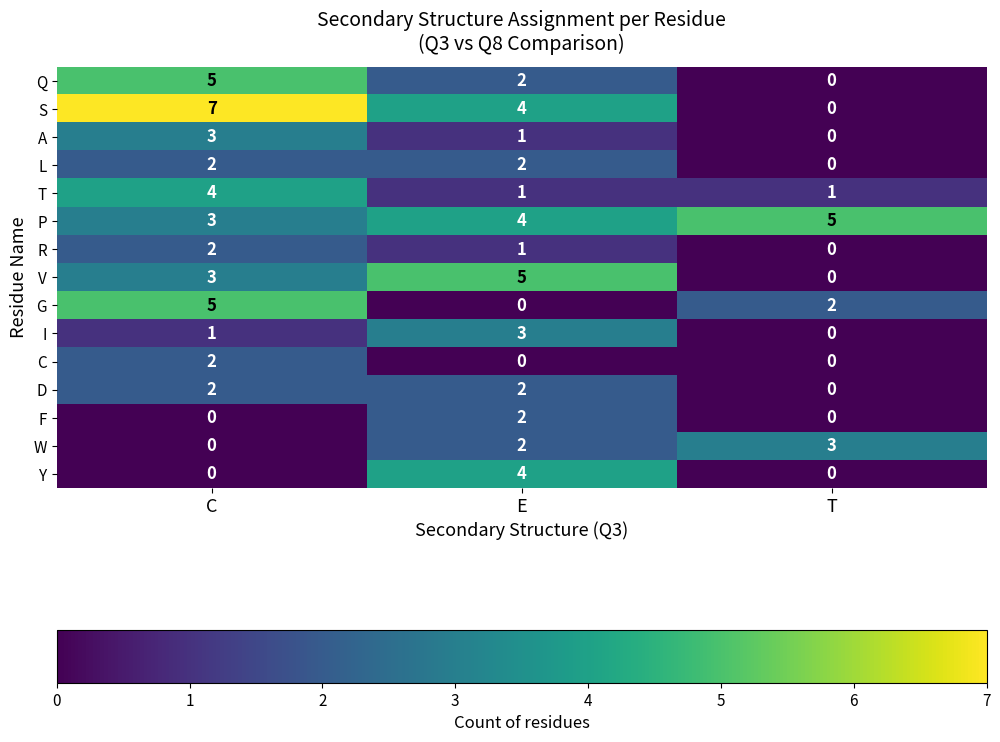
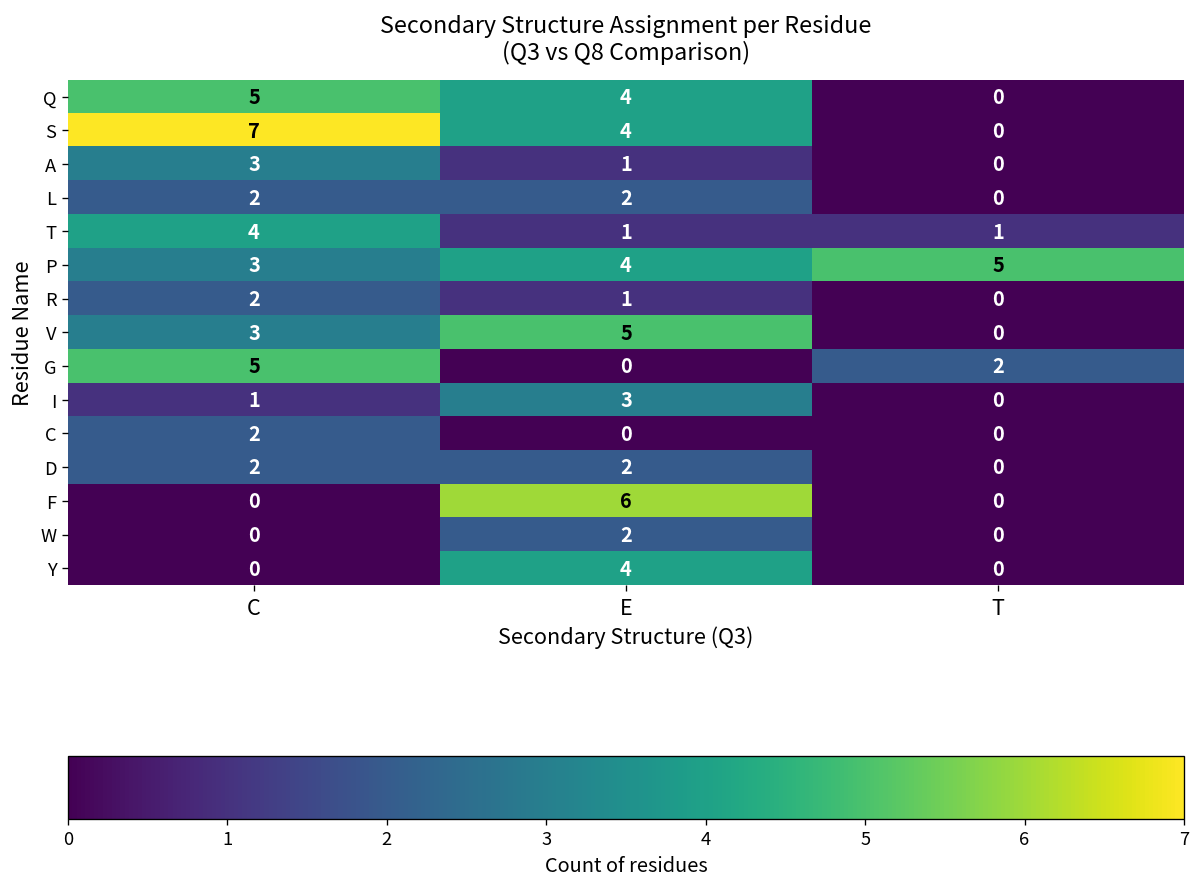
  {
    "Q": {
      "C": 5,
-     "E": 2,
+     "E": 4,
      "T": 0
    },
    "S": {
      "C": 7,
      "E": 4,
      "T": 0
    },
    "A": {
      "C": 3,
      "E": 1,
      "T": 0
    },
    "L": {
      "C": 2,
      "E": 2,
      "T": 0
    },
    "T": {
      "C": 4,
      "E": 1,
      "T": 1
    },
    "P": {
      "C": 3,
      "E": 4,
      "T": 5
    },
    "R": {
      "C": 2,
      "E": 1,
      "T": 0
    },
    "V": {
      "C": 3,
      "E": 5,
      "T": 0
    },
    "G": {
      "C": 5,
      "E": 0,
      "T": 2
    },
    "I": {
      "C": 1,
      "E": 3,
      "T": 0
    },
    "C": {
      "C": 2,
      "E": 0,
      "T": 0
    },
    "D": {
      "C": 2,
      "E": 2,
      "T": 0
    },
    "F": {
      "C": 0,
-     "E": 2,
+     "E": 6,
      "T": 0
    },
    "W": {
      "C": 0,
      "E": 2,
-     "T": 3
+     "T": 0
    },
    "Y": {
      "C": 0,
      "E": 4,
      "T": 0
    }
  }
